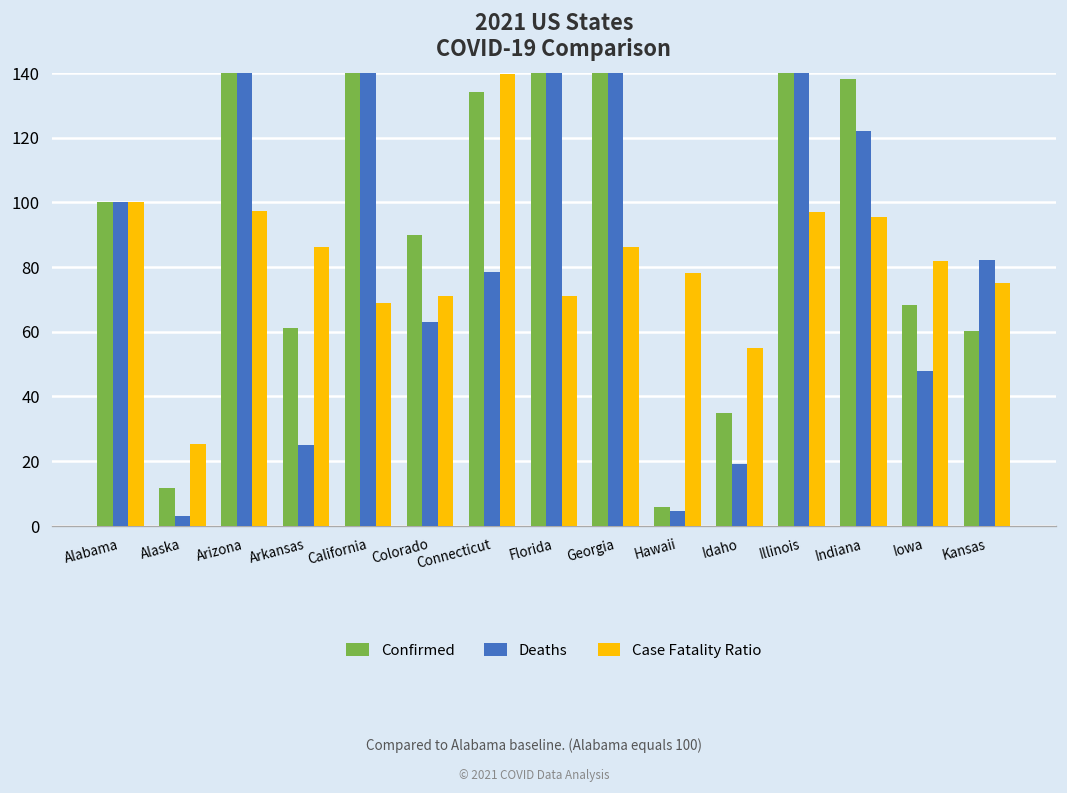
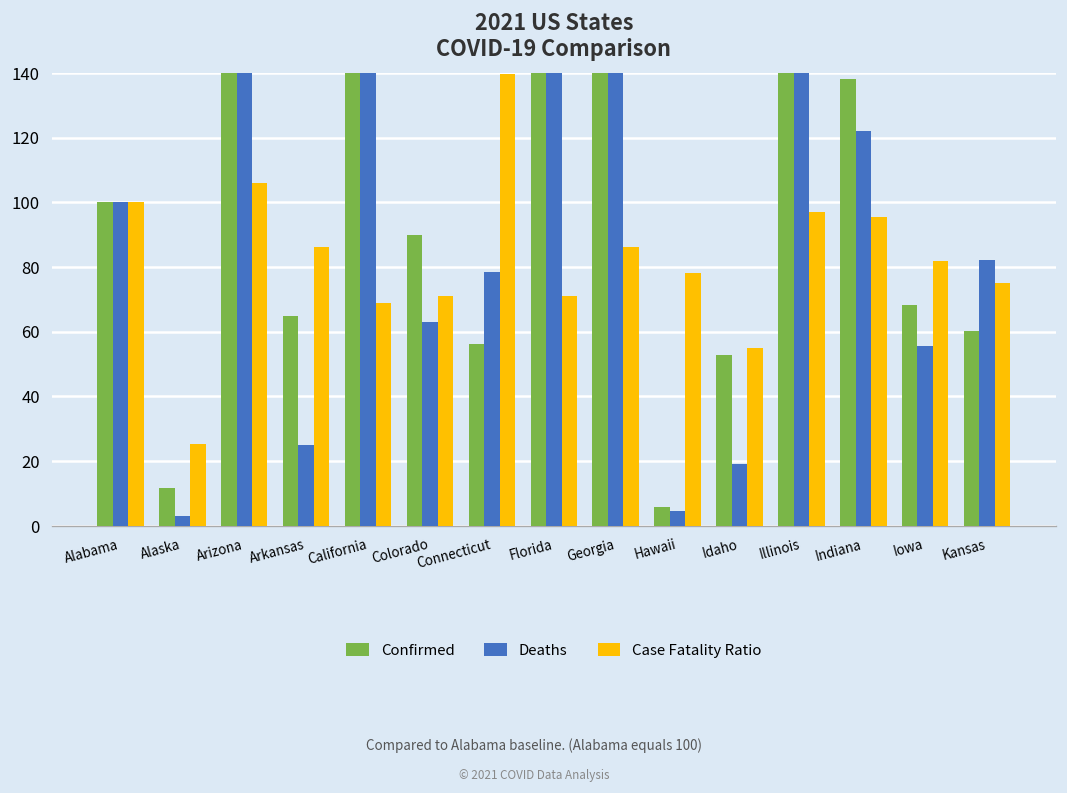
  {
    "Confirmed": {
      "Alabama": 100,
      "Alaska": 12,
-     "Arkansas": 61,
+     "Arkansas": 65,
      "Colorado": 90,
-     "Connecticut": 134,
+     "Connecticut": 56,
      "Hawaii": 6,
-     "Idaho": 35,
+     "Idaho": 53,
      "Indiana": 138,
      "Iowa": 68,
      "Kansas": 60
    },
    "Deaths": {
      "Alabama": 100,
      "Alaska": 3,
      "Arkansas": 25,
      "Colorado": 63,
      "Connecticut": 78,
      "Hawaii": 4,
      "Idaho": 19,
      "Indiana": 122,
-     "Iowa": 48,
+     "Iowa": 56,
      "Kansas": 82
    },
    "Case Fatality Ratio": {
      "Alabama": 100,
      "Alaska": 25,
-     "Arizona": 97,
+     "Arizona": 106,
      "Arkansas": 86,
      "California": 69,
      "Colorado": 71,
      "Connecticut": 140,
      "Florida": 71,
      "Georgia": 86,
      "Hawaii": 78,
      "Idaho": 55,
      "Illinois": 97,
      "Indiana": 95,
      "Iowa": 82,
      "Kansas": 75
    }
  }
